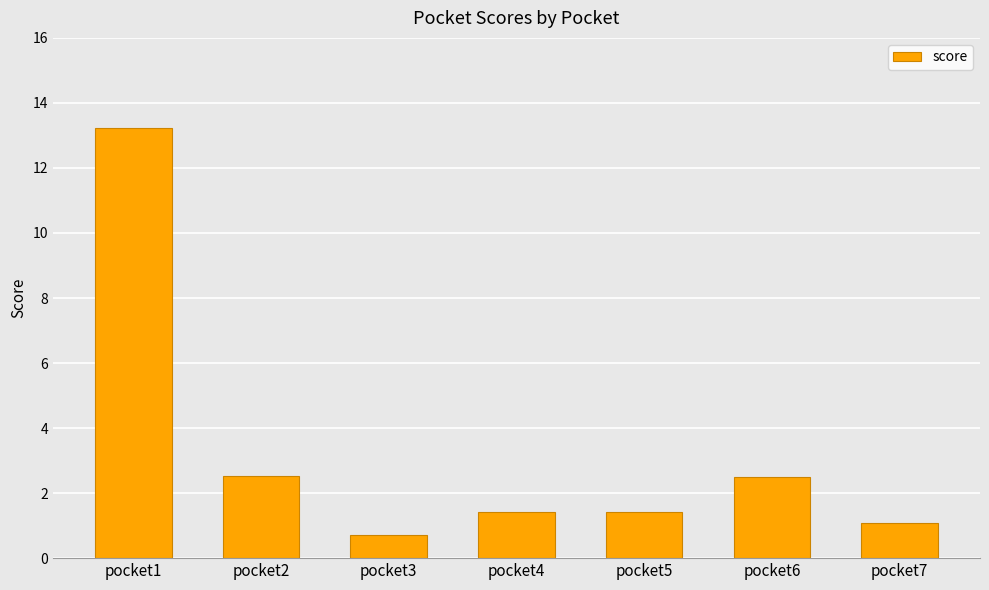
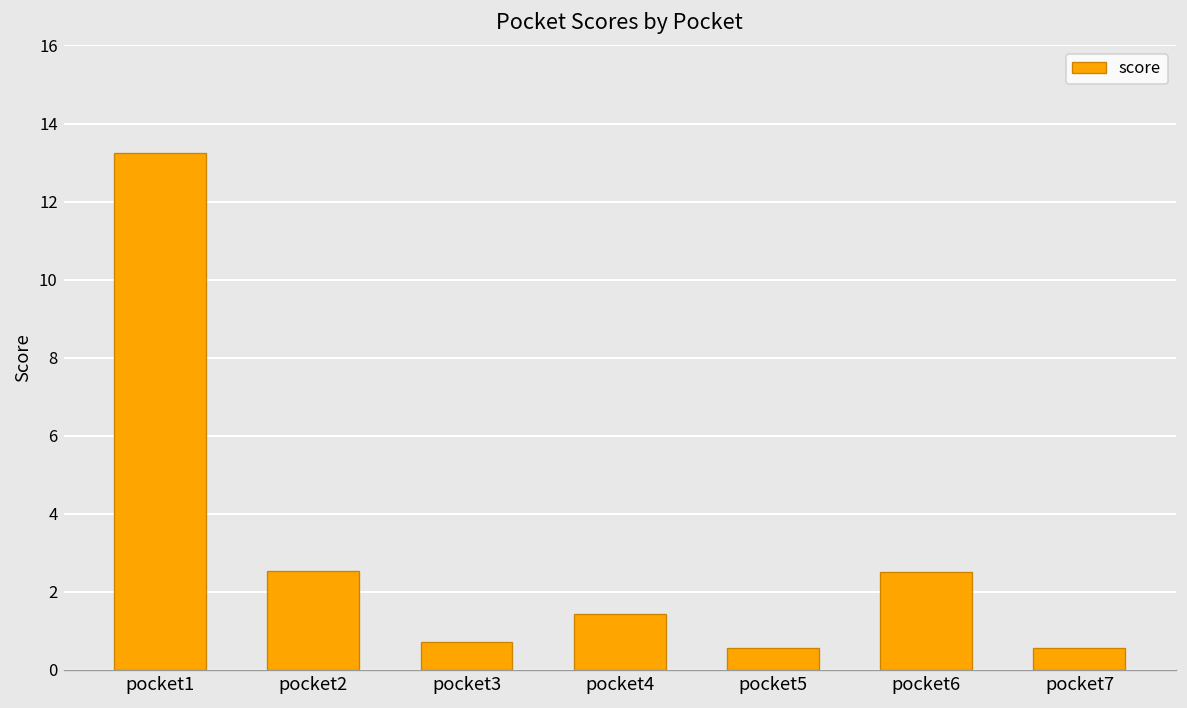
  {
    "pocket1": 13.2,
    "pocket2": 2.5,
    "pocket3": 0.7,
    "pocket4": 1.4,
-   "pocket5": 1.4,
+   "pocket5": 0.6,
    "pocket6": 2.5,
-   "pocket7": 1.1
+   "pocket7": 0.6
  }
